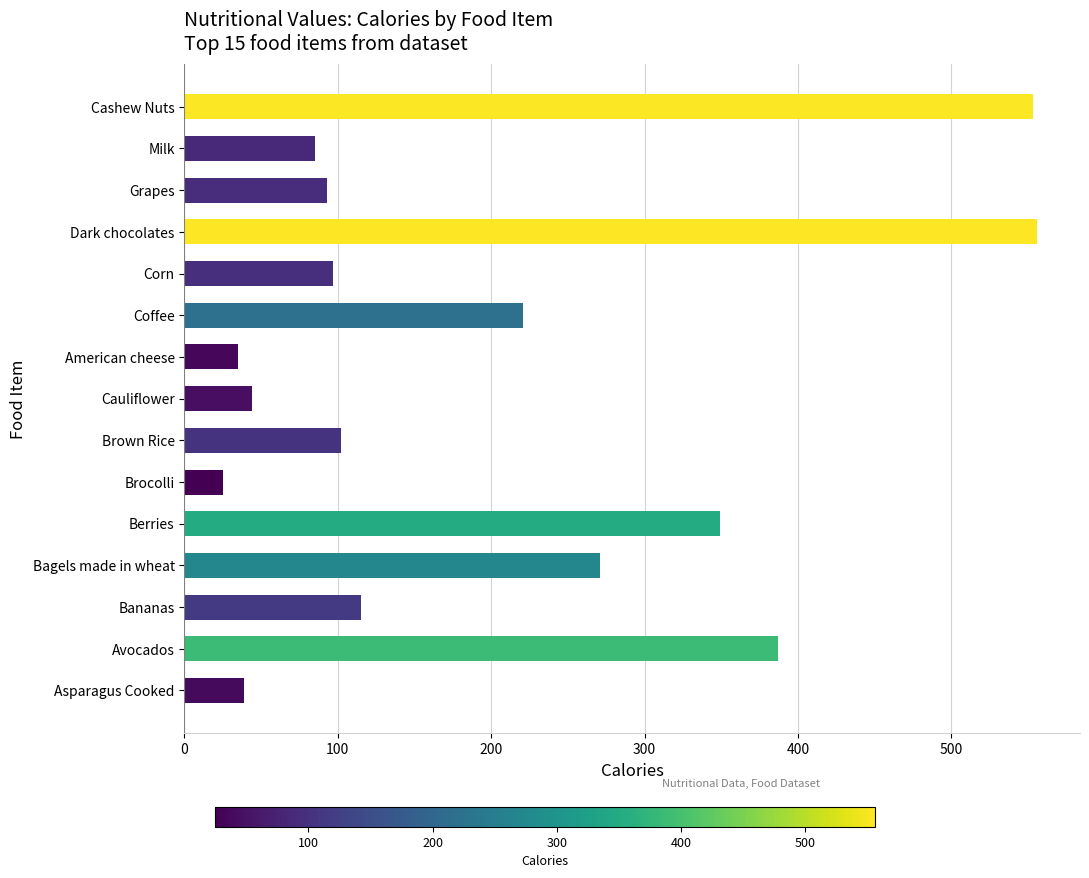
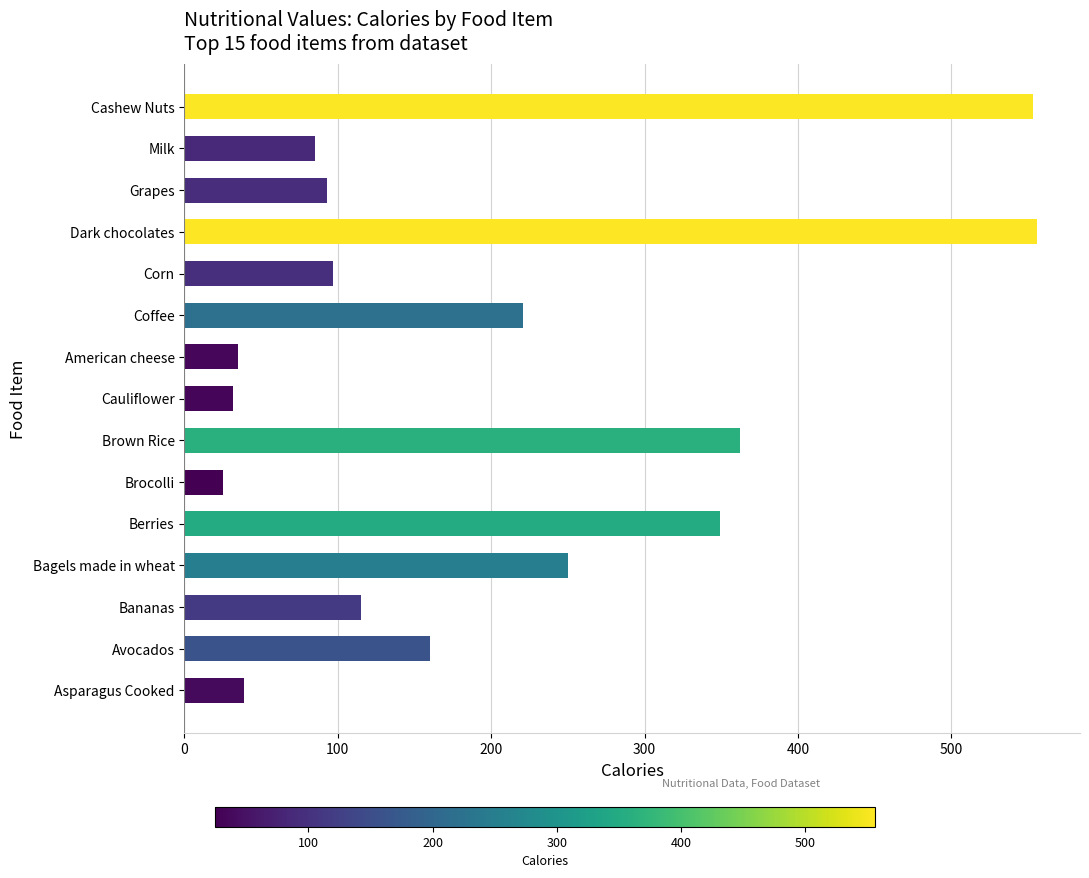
  {
    "Cashew Nuts": 553,
    "Milk": 85,
    "Grapes": 93,
    "Dark chocolates": 556,
    "Corn": 97,
    "Coffee": 221,
    "American cheese": 35,
-   "Cauliflower": 44,
-   "Brown Rice": 102,
+   "Cauliflower": 32,
+   "Brown Rice": 362,
    "Brocolli": 25,
    "Berries": 349,
-   "Bagels made in wheat": 271,
+   "Bagels made in wheat": 250,
    "Bananas": 115,
-   "Avocados": 387,
+   "Avocados": 160,
    "Asparagus Cooked": 39
  }
